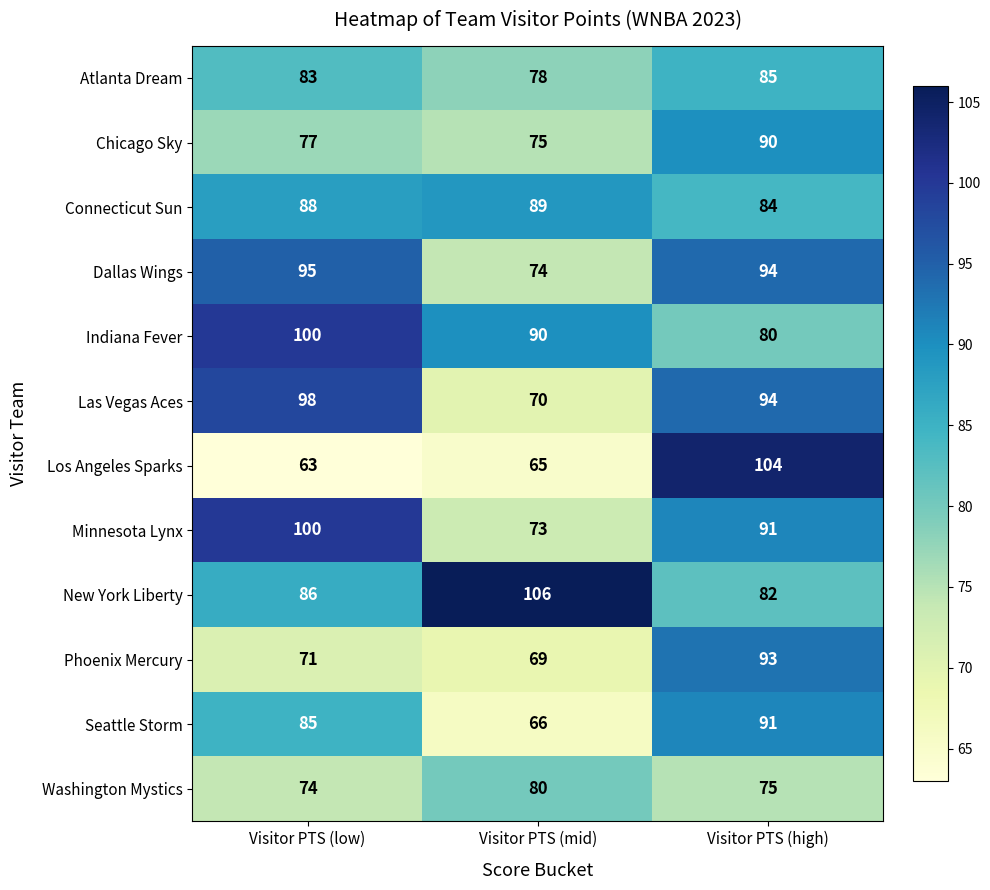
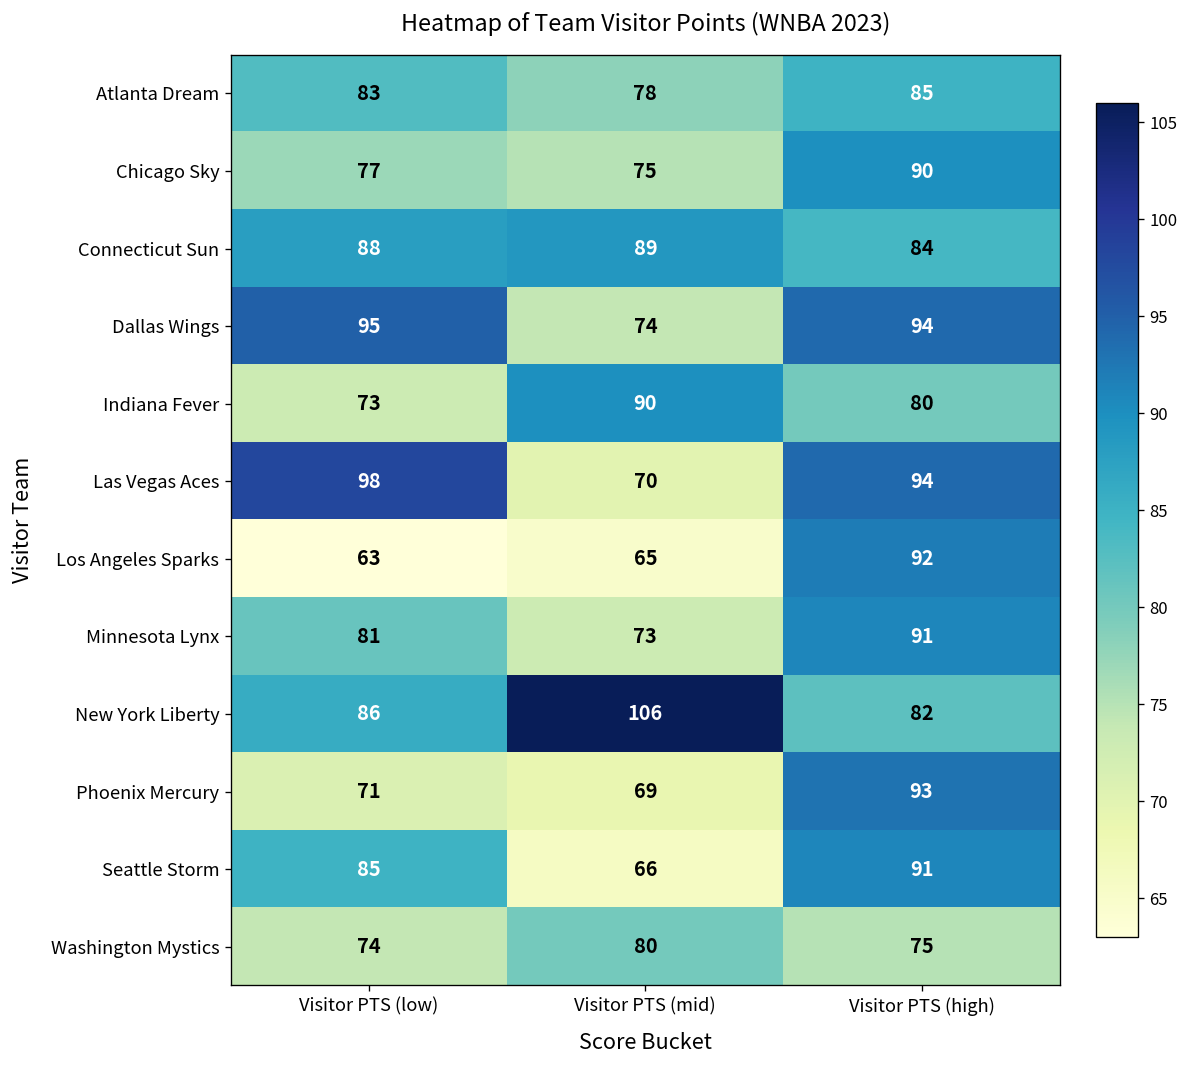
  {
    "Atlanta Dream": {
      "Visitor PTS (low)": 83,
      "Visitor PTS (mid)": 78,
      "Visitor PTS (high)": 85
    },
    "Chicago Sky": {
      "Visitor PTS (low)": 77,
      "Visitor PTS (mid)": 75,
      "Visitor PTS (high)": 90
    },
    "Connecticut Sun": {
      "Visitor PTS (low)": 88,
      "Visitor PTS (mid)": 89,
      "Visitor PTS (high)": 84
    },
    "Dallas Wings": {
      "Visitor PTS (low)": 95,
      "Visitor PTS (mid)": 74,
      "Visitor PTS (high)": 94
    },
    "Indiana Fever": {
-     "Visitor PTS (low)": 100,
+     "Visitor PTS (low)": 73,
      "Visitor PTS (mid)": 90,
      "Visitor PTS (high)": 80
    },
    "Las Vegas Aces": {
      "Visitor PTS (low)": 98,
      "Visitor PTS (mid)": 70,
      "Visitor PTS (high)": 94
    },
    "Los Angeles Sparks": {
      "Visitor PTS (low)": 63,
      "Visitor PTS (mid)": 65,
-     "Visitor PTS (high)": 104
+     "Visitor PTS (high)": 92
    },
    "Minnesota Lynx": {
-     "Visitor PTS (low)": 100,
+     "Visitor PTS (low)": 81,
      "Visitor PTS (mid)": 73,
      "Visitor PTS (high)": 91
    },
    "New York Liberty": {
      "Visitor PTS (low)": 86,
      "Visitor PTS (mid)": 106,
      "Visitor PTS (high)": 82
    },
    "Phoenix Mercury": {
      "Visitor PTS (low)": 71,
      "Visitor PTS (mid)": 69,
      "Visitor PTS (high)": 93
    },
    "Seattle Storm": {
      "Visitor PTS (low)": 85,
      "Visitor PTS (mid)": 66,
      "Visitor PTS (high)": 91
    },
    "Washington Mystics": {
      "Visitor PTS (low)": 74,
      "Visitor PTS (mid)": 80,
      "Visitor PTS (high)": 75
    }
  }
